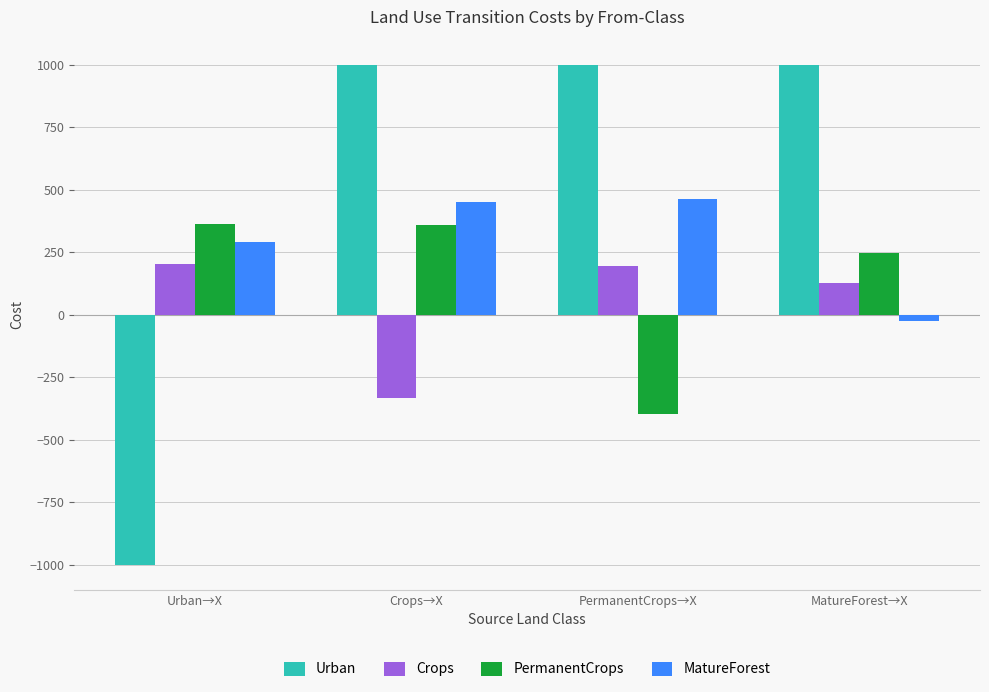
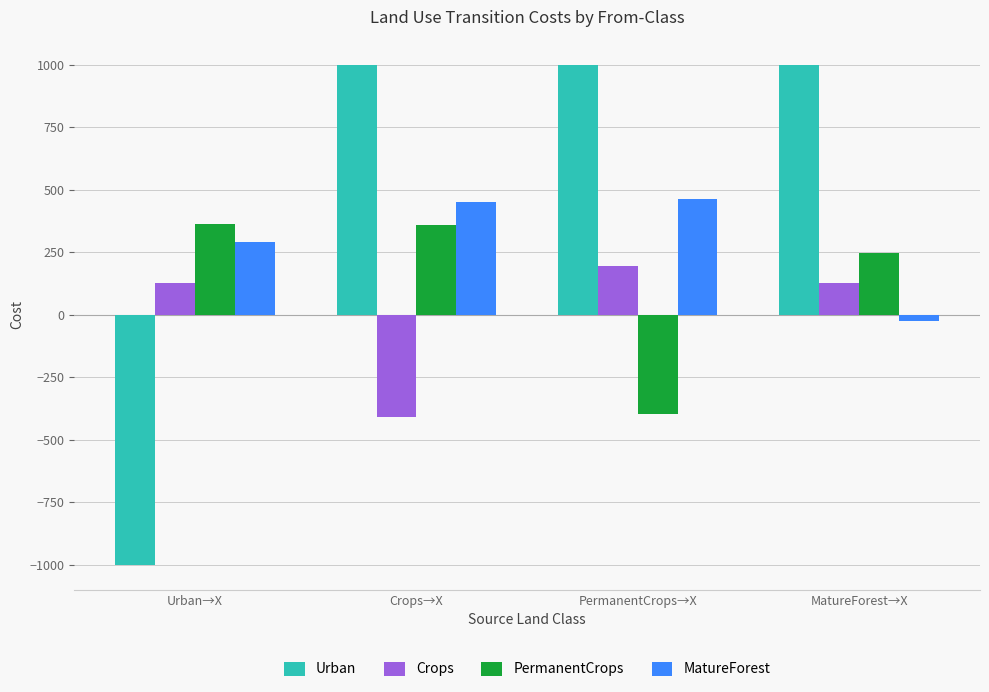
  {
    "Urban": {
      "Urban→X": -1000,
      "Crops→X": 1000,
      "PermanentCrops→X": 1000,
      "MatureForest→X": 1000
    },
    "Crops": {
-     "Urban→X": 200,
-     "Crops→X": -330,
+     "Urban→X": 130,
+     "Crops→X": -410,
      "PermanentCrops→X": 200,
      "MatureForest→X": 130
    },
    "PermanentCrops": {
      "Urban→X": 360,
      "Crops→X": 360,
      "PermanentCrops→X": -400,
      "MatureForest→X": 250
    },
    "MatureForest": {
      "Urban→X": 290,
      "Crops→X": 450,
      "PermanentCrops→X": 460,
      "MatureForest→X": -30
    }
  }
